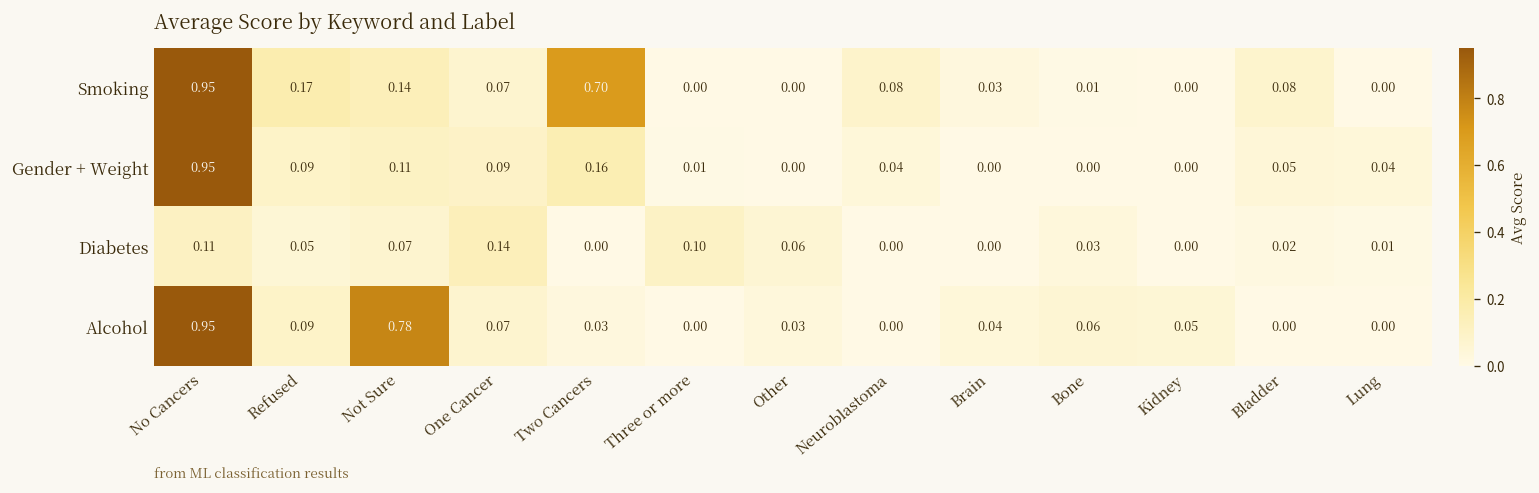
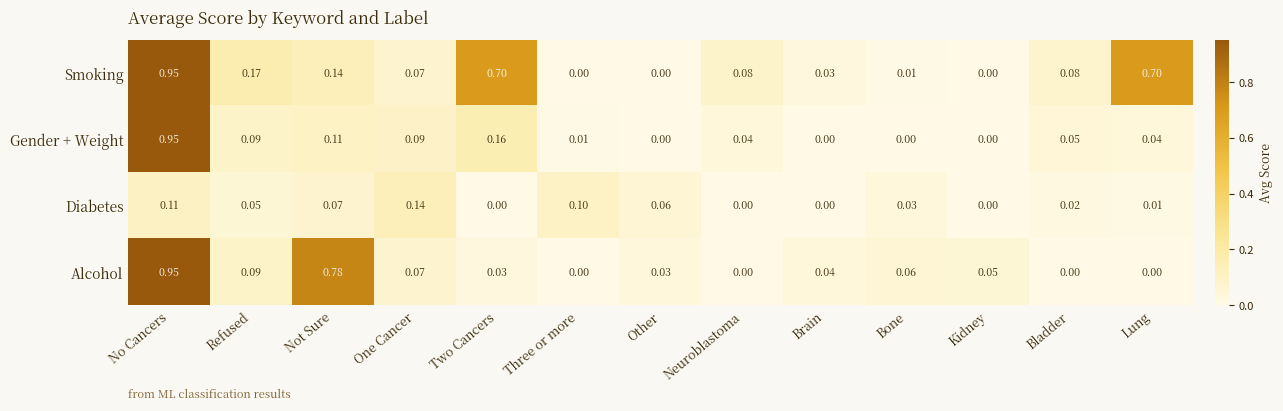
  {
    "Smoking": {
      "No Cancers": 0.95,
      "Refused": 0.17,
      "Not Sure": 0.14,
      "One Cancer": 0.07,
      "Two Cancers": 0.70,
      "Three or more": 0.00,
      "Other": 0.00,
      "Neuroblastoma": 0.08,
      "Brain": 0.03,
      "Bone": 0.01,
      "Kidney": 0.00,
      "Bladder": 0.08,
-     "Lung": 0.00
+     "Lung": 0.70
    },
    "Gender + Weight": {
      "No Cancers": 0.95,
      "Refused": 0.09,
      "Not Sure": 0.11,
      "One Cancer": 0.09,
      "Two Cancers": 0.16,
      "Three or more": 0.01,
      "Other": 0.00,
      "Neuroblastoma": 0.04,
      "Brain": 0.00,
      "Bone": 0.00,
      "Kidney": 0.00,
      "Bladder": 0.05,
      "Lung": 0.04
    },
    "Diabetes": {
      "No Cancers": 0.11,
      "Refused": 0.05,
      "Not Sure": 0.07,
      "One Cancer": 0.14,
      "Two Cancers": 0.00,
      "Three or more": 0.10,
      "Other": 0.06,
      "Neuroblastoma": 0.00,
      "Brain": 0.00,
      "Bone": 0.03,
      "Kidney": 0.00,
      "Bladder": 0.02,
      "Lung": 0.01
    },
    "Alcohol": {
      "No Cancers": 0.95,
      "Refused": 0.09,
      "Not Sure": 0.78,
      "One Cancer": 0.07,
      "Two Cancers": 0.03,
      "Three or more": 0.00,
      "Other": 0.03,
      "Neuroblastoma": 0.00,
      "Brain": 0.04,
      "Bone": 0.06,
      "Kidney": 0.05,
      "Bladder": 0.00,
      "Lung": 0.00
    }
  }
